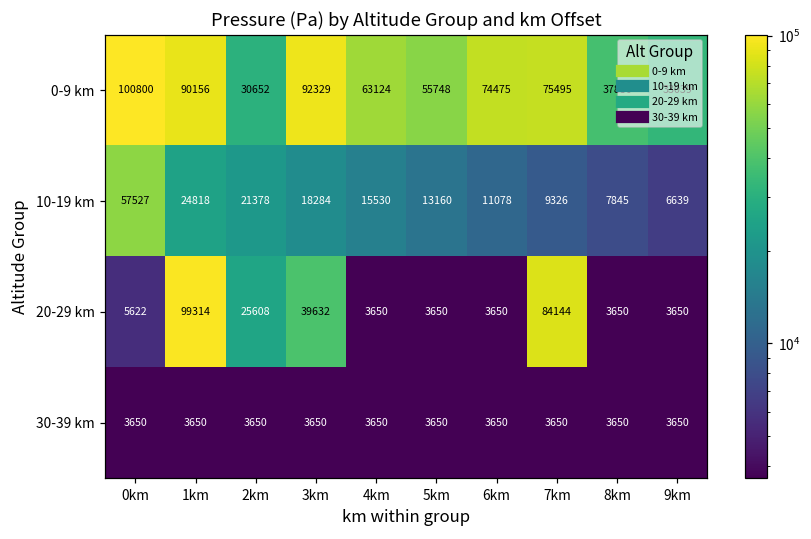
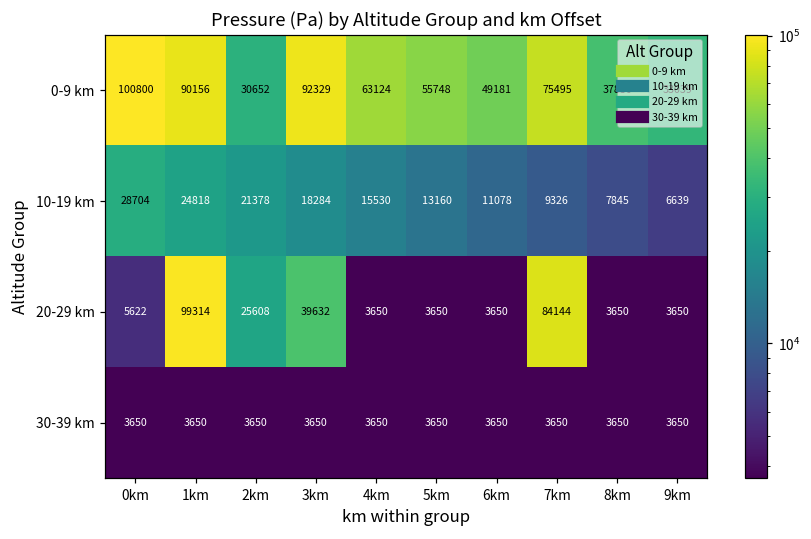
  {
    "0-9 km": {
      "0km": 100800,
      "1km": 90156,
      "2km": 30652,
      "3km": 92329,
      "4km": 63124,
      "5km": 55748,
-     "6km": 74475,
+     "6km": 49181,
      "7km": 75495
    },
    "10-19 km": {
-     "0km": 57527,
+     "0km": 28704,
      "1km": 24818,
      "2km": 21378,
      "3km": 18284,
      "4km": 15530,
      "5km": 13160,
      "6km": 11078,
      "7km": 9326,
      "8km": 7845,
      "9km": 6639
    },
    "20-29 km": {
      "0km": 5622,
      "1km": 99314,
      "2km": 25608,
      "3km": 39632,
      "4km": 3650,
      "5km": 3650,
      "6km": 3650,
      "7km": 84144,
      "8km": 3650,
      "9km": 3650
    },
    "30-39 km": {
      "0km": 3650,
      "1km": 3650,
      "2km": 3650,
      "3km": 3650,
      "4km": 3650,
      "5km": 3650,
      "6km": 3650,
      "7km": 3650,
      "8km": 3650,
      "9km": 3650
    }
  }
